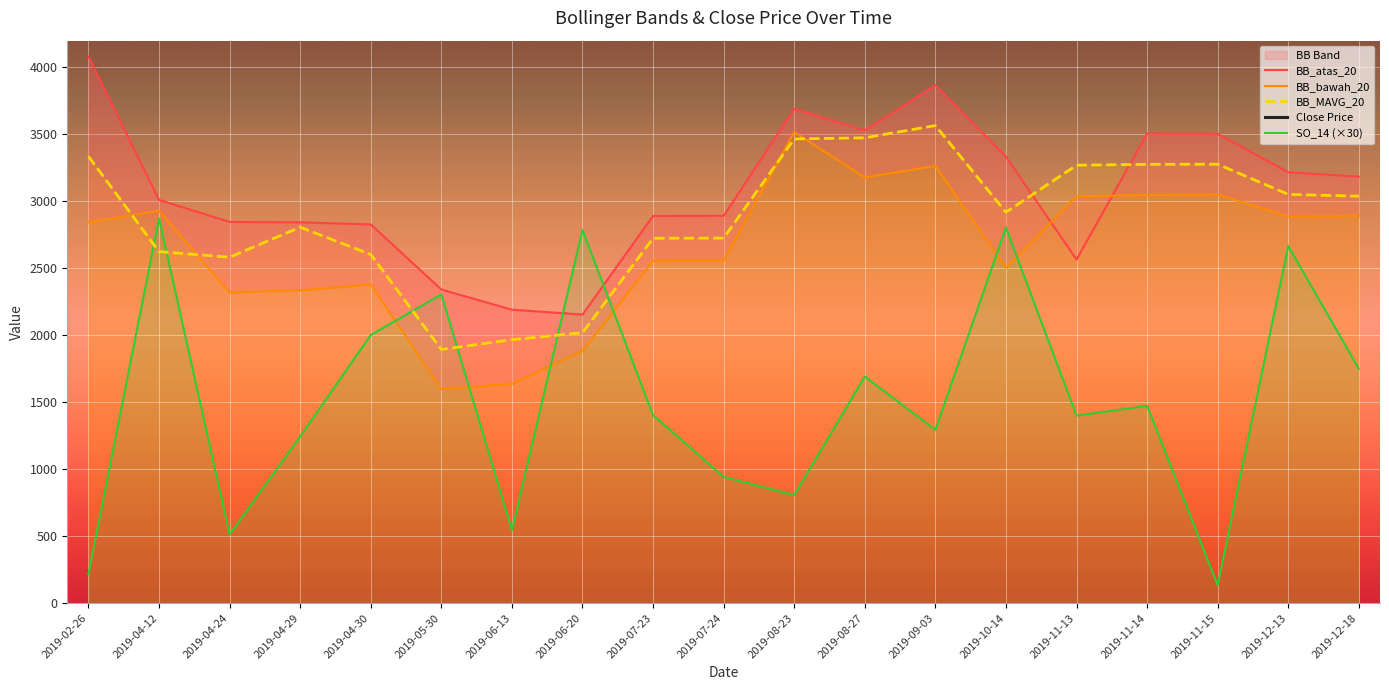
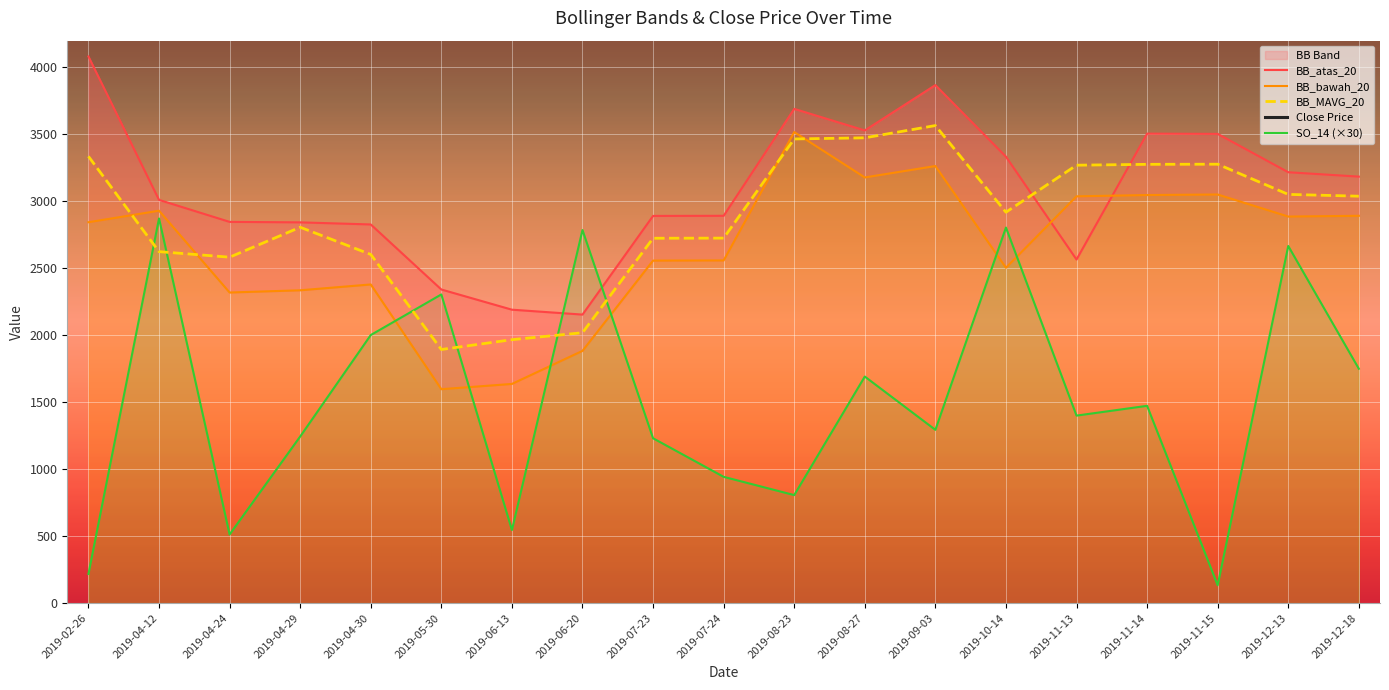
  {
    "BB_bawah_20": {
      "2019-02-26": 2840,
      "2019-04-12": 2930,
      "2019-04-24": 2320,
      "2019-04-29": 2340,
      "2019-04-30": 2380,
      "2019-05-30": 1600,
      "2019-06-13": 1640,
      "2019-06-20": 1880,
      "2019-07-23": 2560,
      "2019-07-24": 2560,
      "2019-08-23": 3520,
      "2019-08-27": 3180,
      "2019-09-03": 3260,
      "2019-10-14": 2500,
      "2019-11-14": 3050,
      "2019-11-15": 3050,
      "2019-12-13": 2890,
      "2019-12-18": 2890
    },
    "BB_MAVG_20": {
      "2019-02-26": 3340,
      "2019-04-12": 2620,
      "2019-04-24": 2580,
      "2019-04-29": 2810,
      "2019-04-30": 2600,
      "2019-05-30": 1890,
      "2019-06-13": 1970,
      "2019-06-20": 2020,
      "2019-07-23": 2720,
      "2019-07-24": 2730,
      "2019-08-23": 3470,
      "2019-08-27": 3470,
      "2019-09-03": 3570,
      "2019-10-14": 2920,
      "2019-11-13": 3270,
      "2019-11-14": 3280,
      "2019-11-15": 3280,
      "2019-12-13": 3050,
      "2019-12-18": 3040
    },
    "SO_14 (×30)": {
      "2019-02-26": 220,
      "2019-04-12": 2870,
      "2019-04-24": 510,
      "2019-04-29": 1240,
      "2019-04-30": 2000,
      "2019-05-30": 2300,
      "2019-06-13": 550,
      "2019-06-20": 2790,
-     "2019-07-23": 1400,
+     "2019-07-23": 1230,
      "2019-07-24": 940,
      "2019-08-23": 810,
      "2019-08-27": 1690,
      "2019-09-03": 1290,
      "2019-10-14": 2800,
      "2019-11-13": 1400,
      "2019-11-14": 1470,
      "2019-11-15": 130,
      "2019-12-13": 2670,
      "2019-12-18": 1750
    }
  }
